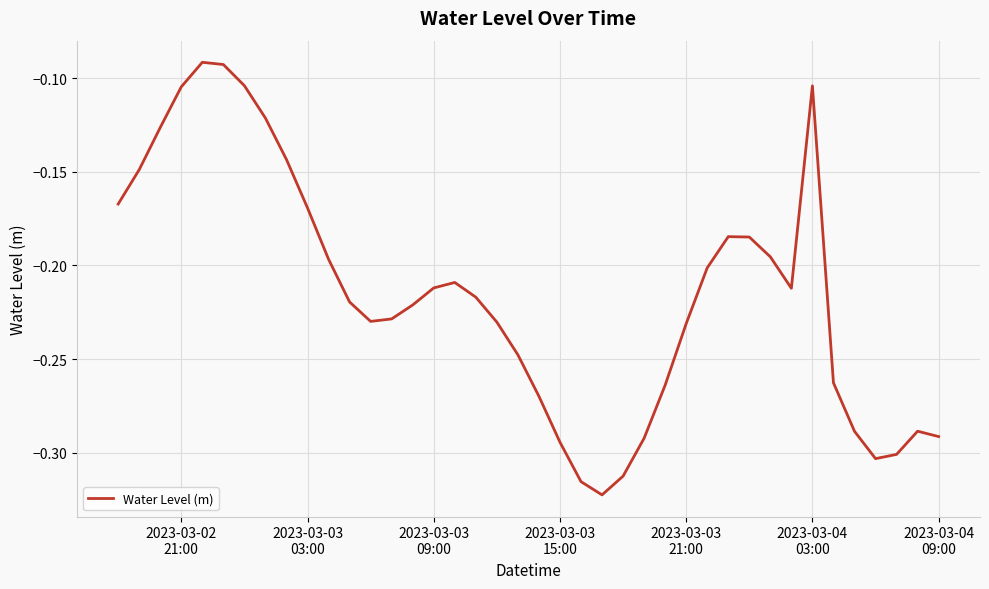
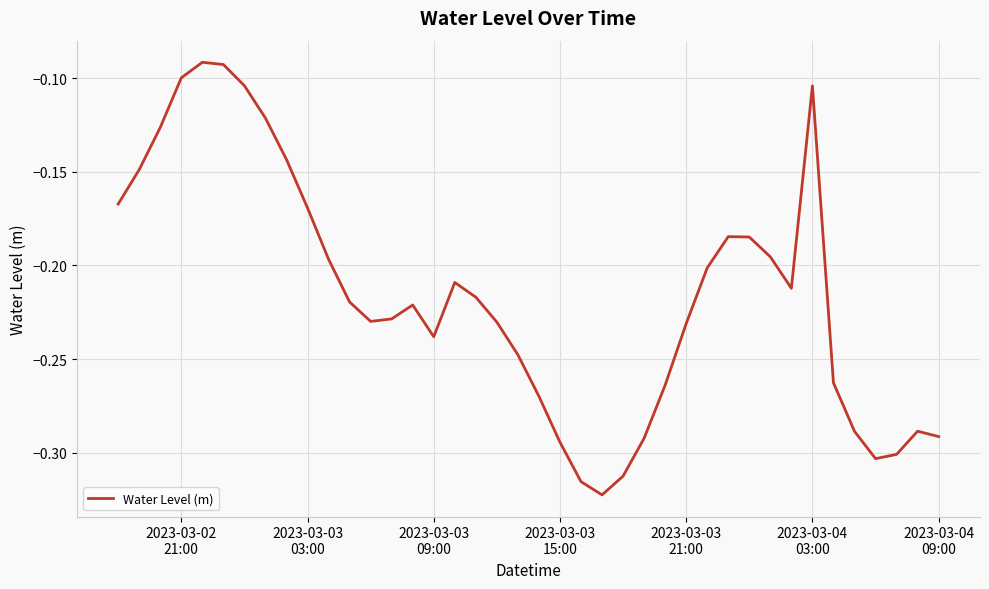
  {
-   "2023-03-02 21:00": -0.105,
+   "2023-03-02 21:00": -0.100,
    "2023-03-03 03:00": -0.169,
-   "2023-03-03 09:00": -0.212,
+   "2023-03-03 09:00": -0.238,
    "2023-03-03 15:00": -0.294,
    "2023-03-03 21:00": -0.231,
    "2023-03-04 03:00": -0.104,
    "2023-03-04 09:00": -0.291
  }
